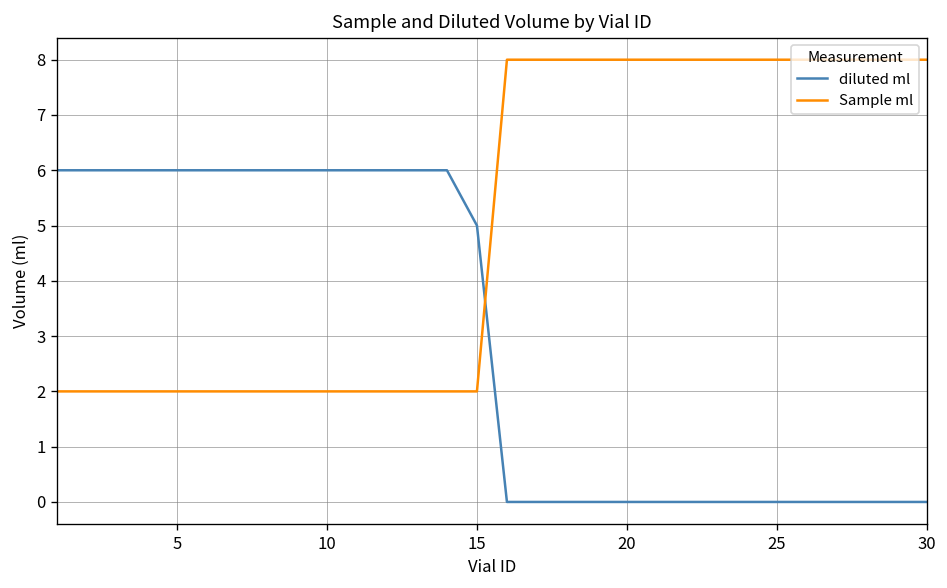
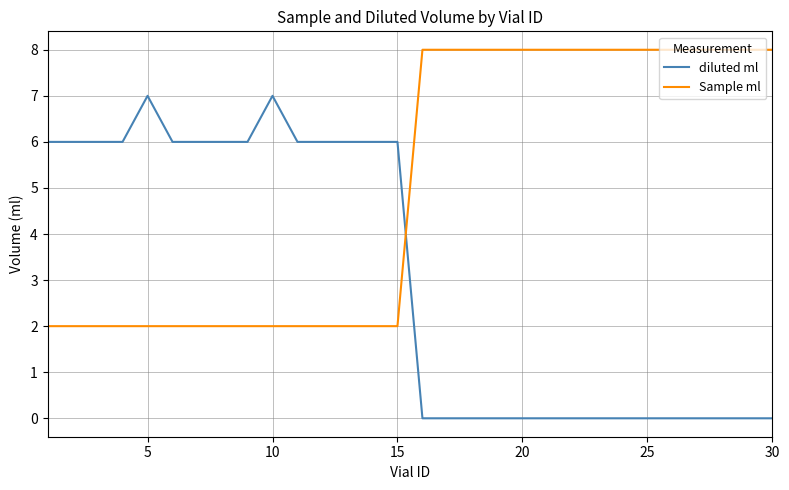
  {
    "diluted ml": {
-     "5": 6,
-     "10": 6,
-     "15": 5,
+     "5": 7,
+     "10": 7,
+     "15": 6,
      "20": 0,
      "25": 0,
      "30": 0
    },
    "Sample ml": {
      "5": 2,
      "10": 2,
      "15": 2,
      "20": 8,
      "25": 8,
      "30": 8
    }
  }
